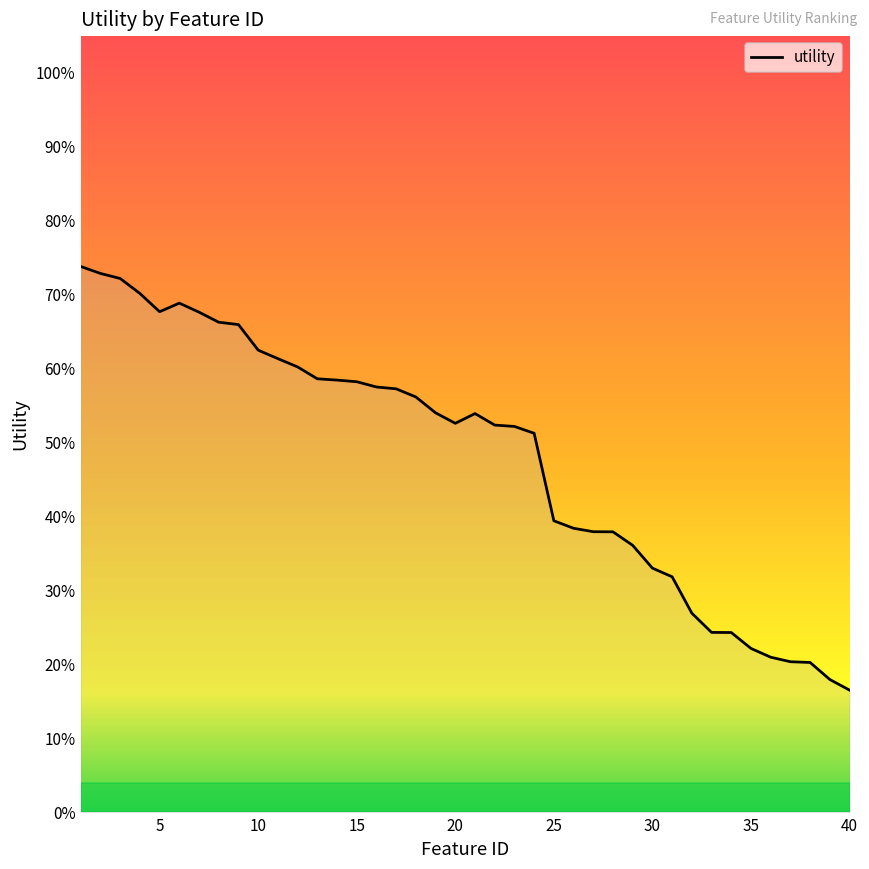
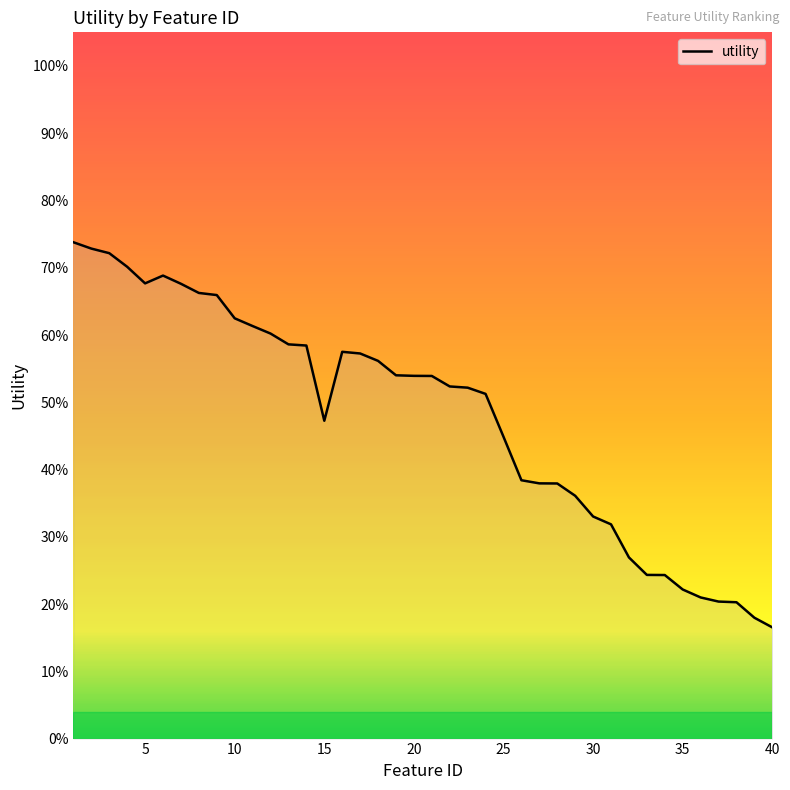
  {
    "5": "68%",
    "10": "62%",
-   "15": "58%",
-   "20": "53%",
-   "25": "39%",
+   "15": "47%",
+   "20": "54%",
+   "25": "45%",
    "30": "33%",
    "35": "22%",
    "40": "17%"
  }
